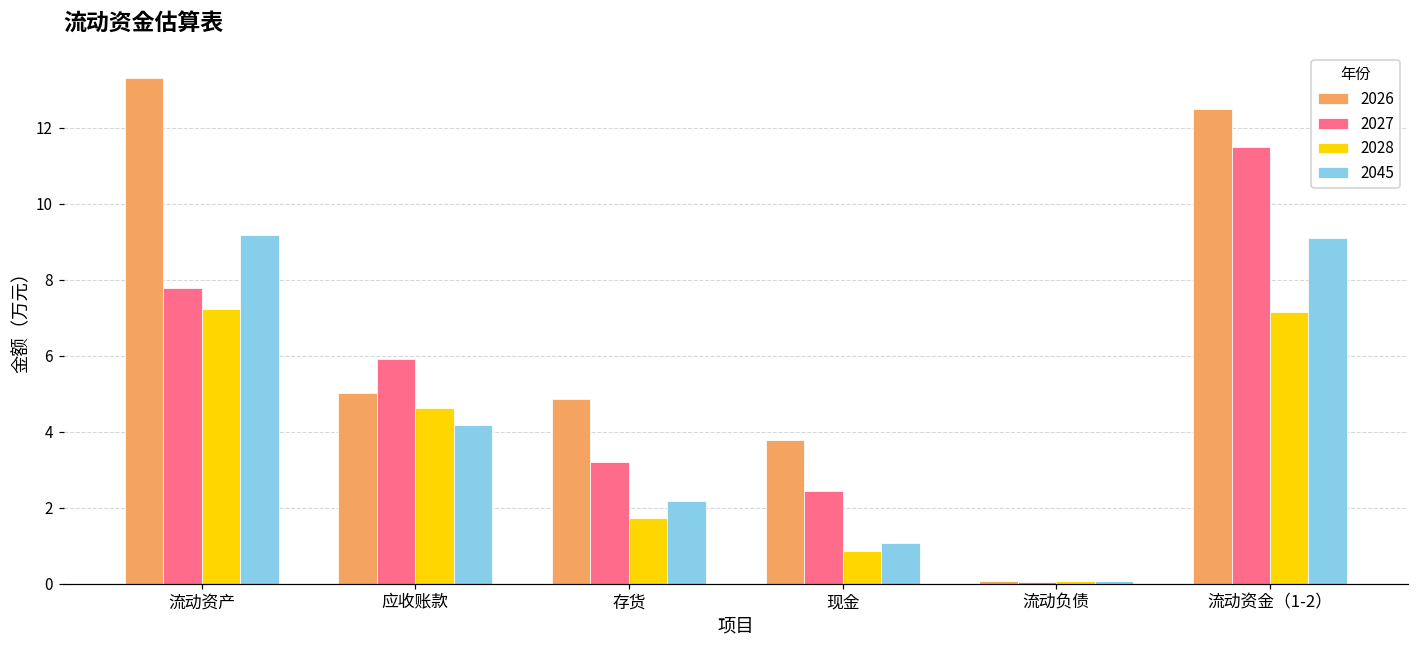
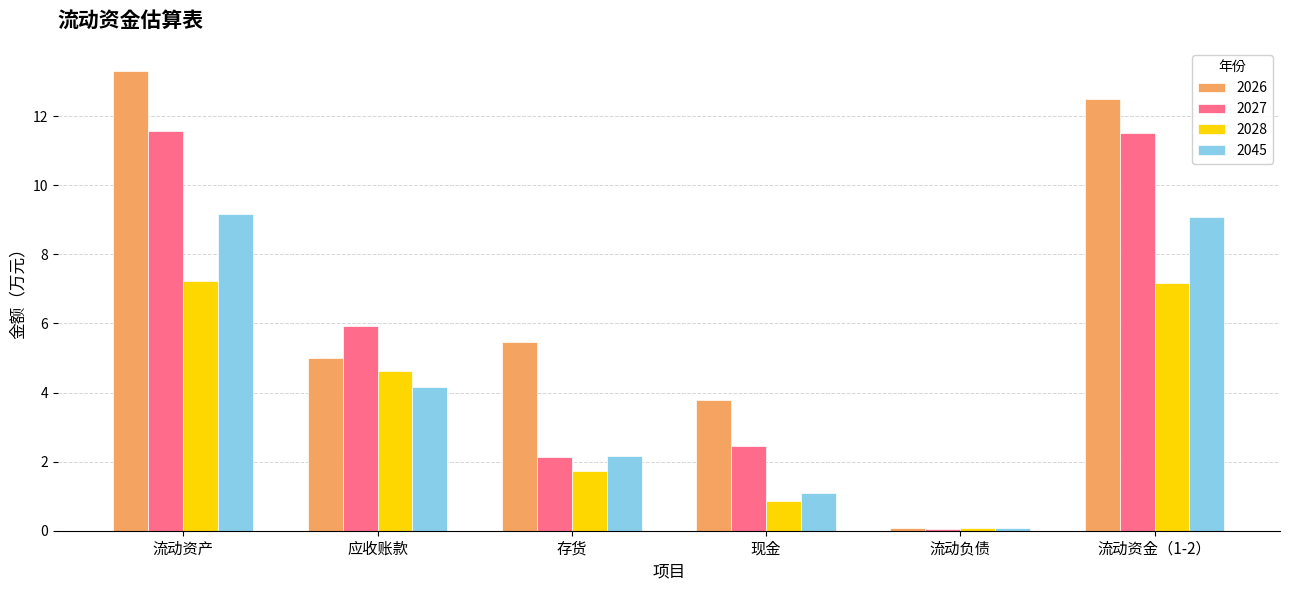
  {
    "2026": {
      "流动资产": 13.3,
      "应收账款": 5.0,
-     "存货": 4.9,
+     "存货": 5.5,
      "现金": 3.8,
      "流动负债": 0.1,
      "流动资金（1-2）": 12.5
    },
    "2027": {
-     "流动资产": 7.8,
+     "流动资产": 11.6,
      "应收账款": 5.9,
-     "存货": 3.2,
+     "存货": 2.1,
      "现金": 2.4,
      "流动资金（1-2）": 11.5
    },
    "2028": {
      "流动资产": 7.2,
      "应收账款": 4.6,
      "存货": 1.7,
      "现金": 0.9,
      "流动资金（1-2）": 7.2
    },
    "2045": {
      "流动资产": 9.2,
      "应收账款": 4.2,
      "存货": 2.2,
      "现金": 1.1,
      "流动负债": 0.1,
      "流动资金（1-2）": 9.1
    }
  }
